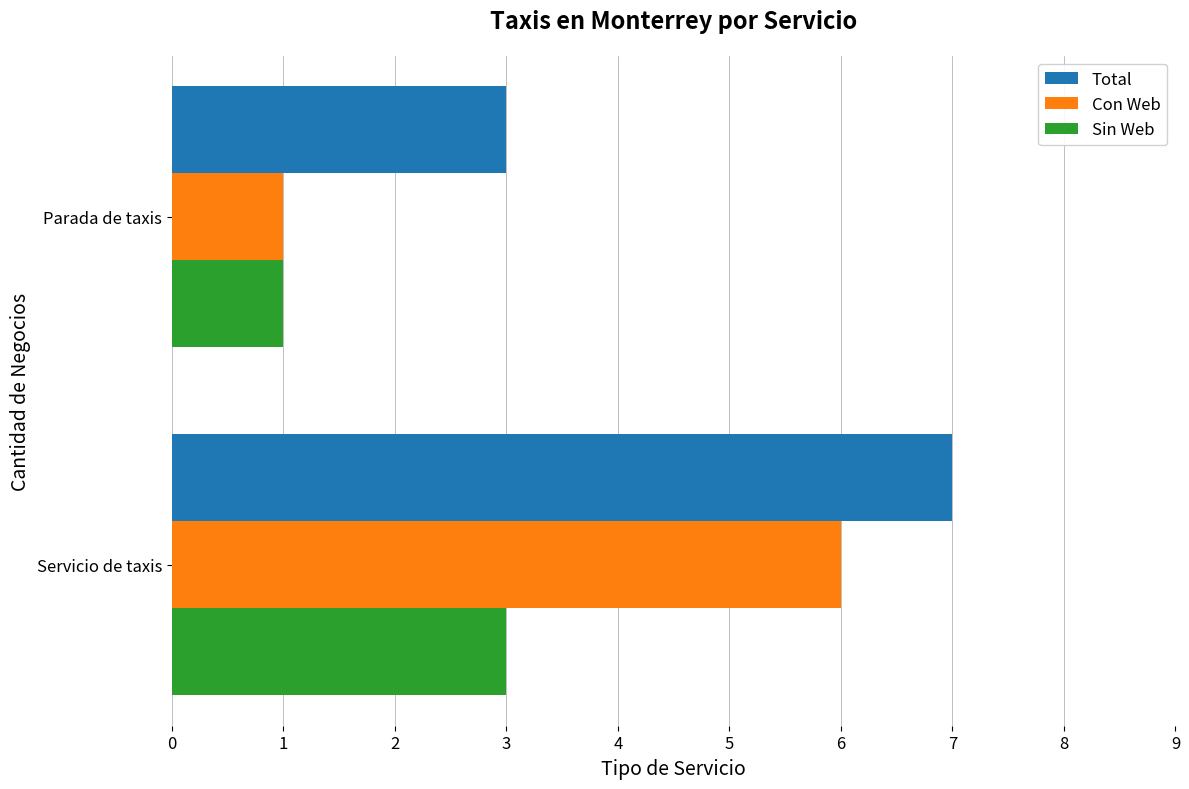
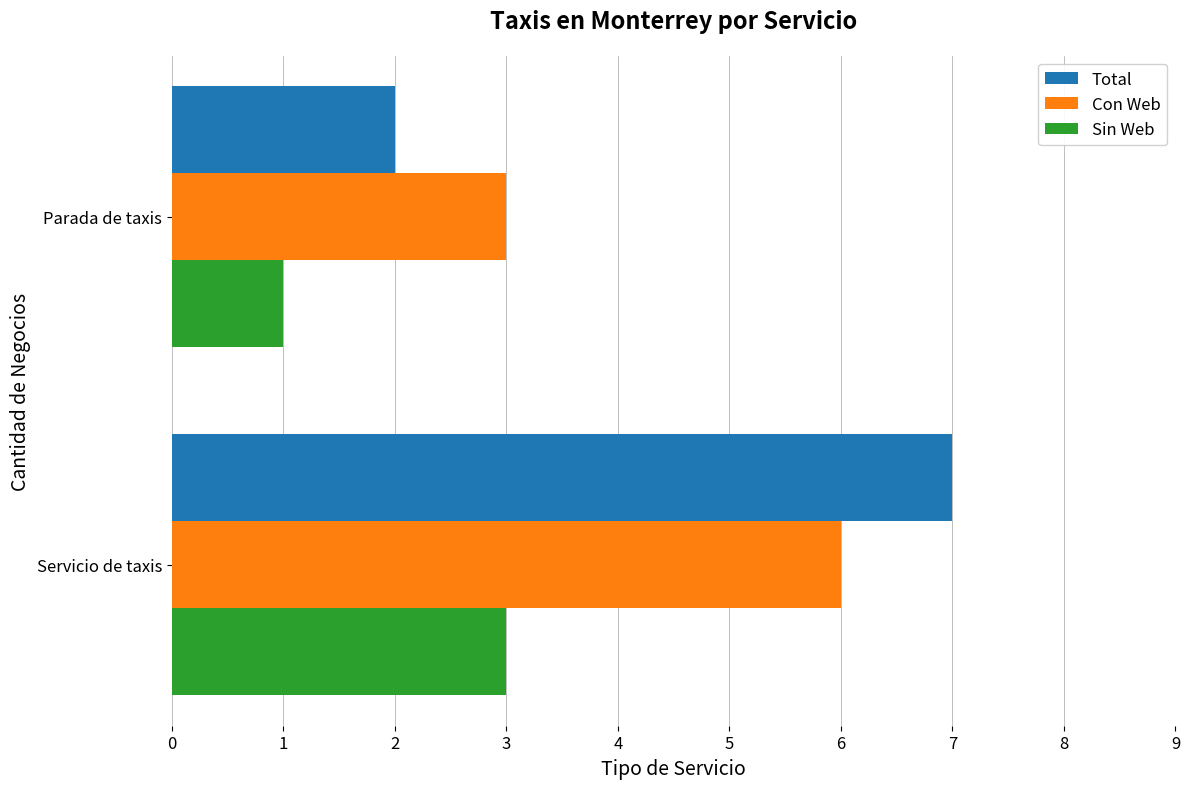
  {
    "Total": {
-     "Parada de taxis": 3,
+     "Parada de taxis": 2,
      "Servicio de taxis": 7
    },
    "Con Web": {
-     "Parada de taxis": 1,
+     "Parada de taxis": 3,
      "Servicio de taxis": 6
    },
    "Sin Web": {
      "Parada de taxis": 1,
      "Servicio de taxis": 3
    }
  }
